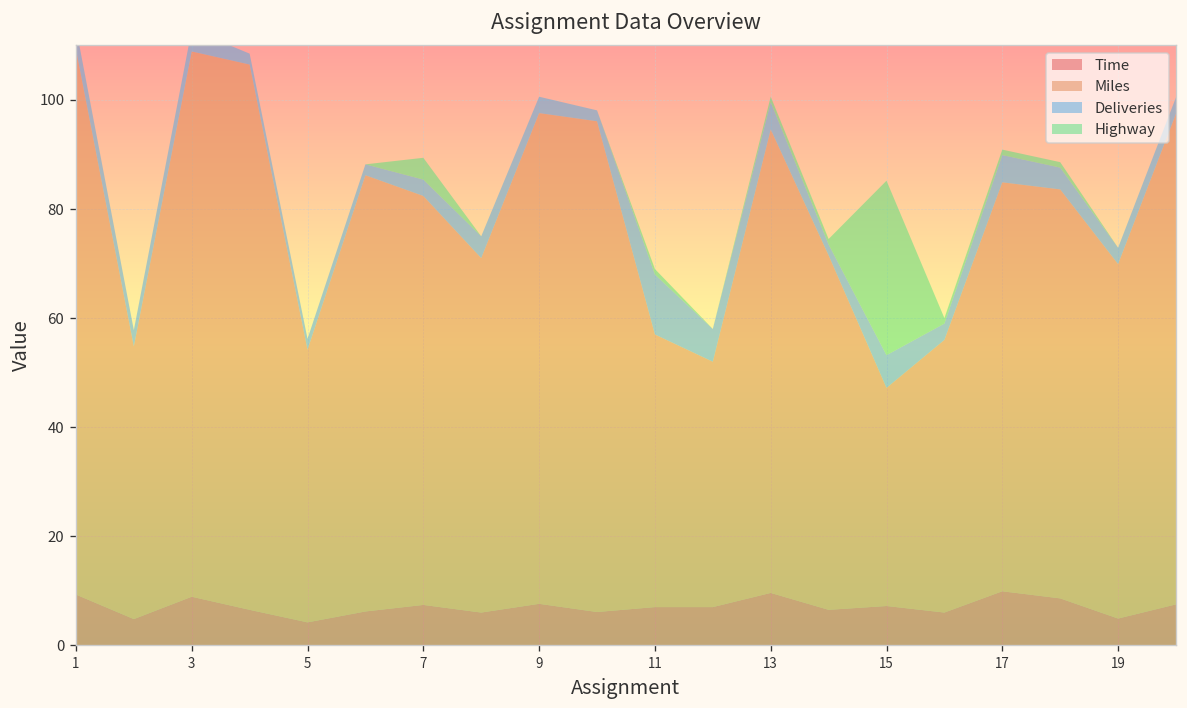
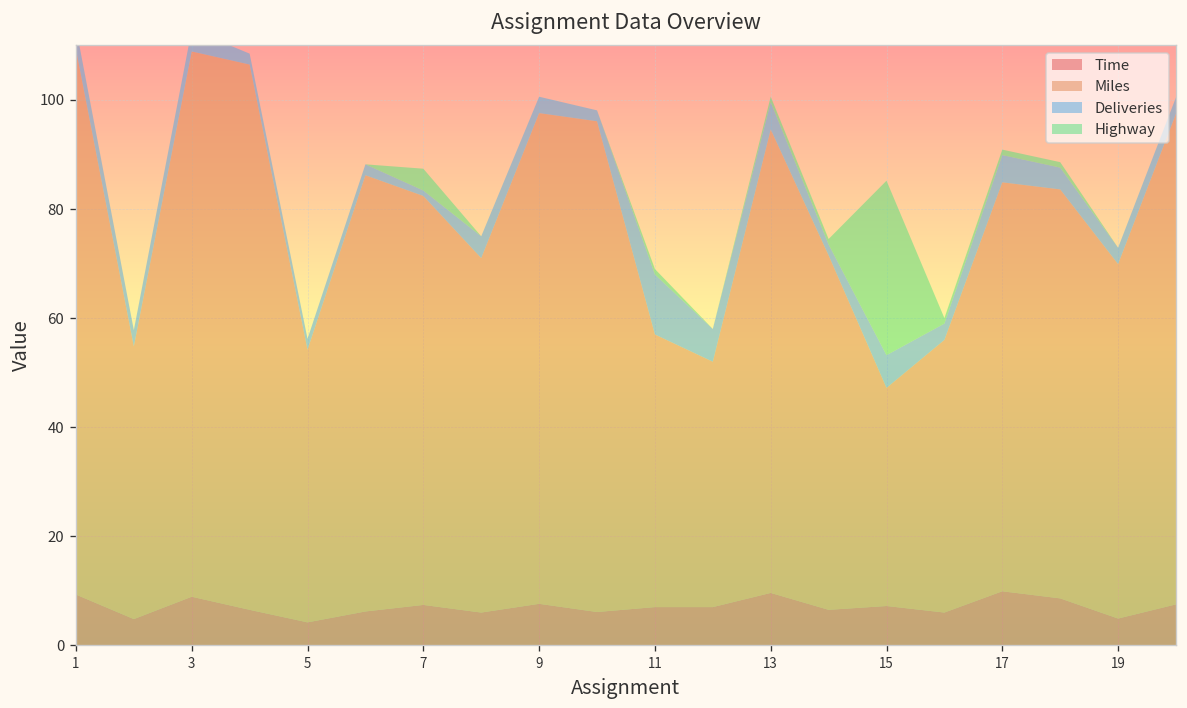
  {
    "Deliveries": {
-     "7": 3,
+     "7": 1,
      "11": 11,
      "13": 5,
      "15": 6,
      "17": 5
    },
    "Highway": {
      "7": 4,
      "11": 1,
      "13": 1,
      "15": 32,
      "17": 1
    }
  }
